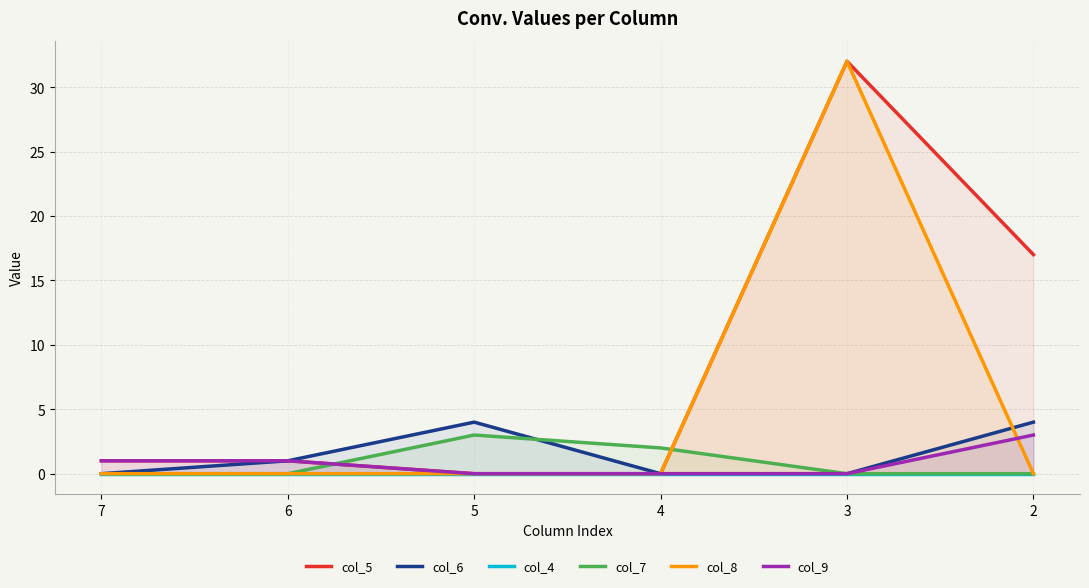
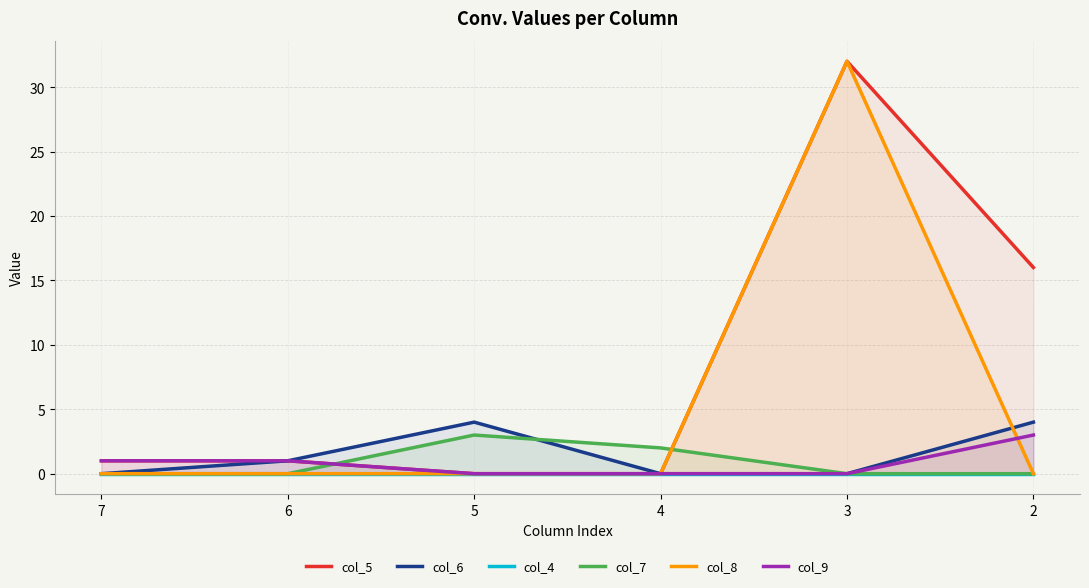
  {
    "col_5": {
-     "2": 17
+     "2": 16
    },
    "col_6": {
      "5": 4,
      "2": 4
    },
    "col_7": {
      "5": 3,
      "4": 2
    },
    "col_9": {
      "2": 3
    }
  }
